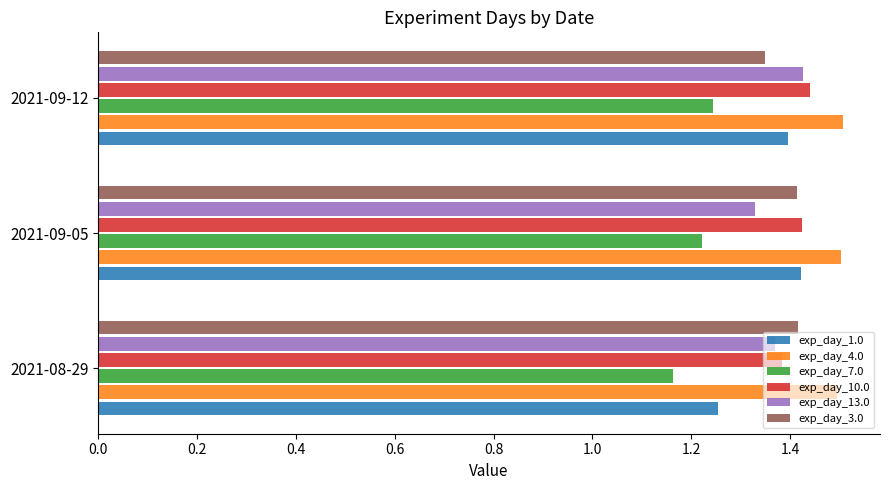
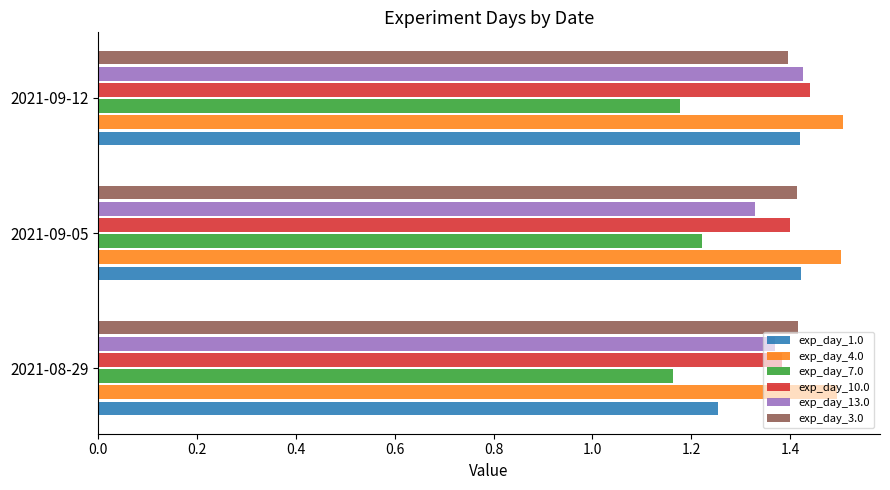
  {
    "exp_day_1.0": {
-     "2021-09-12": 1.40,
+     "2021-09-12": 1.42,
      "2021-09-05": 1.42,
      "2021-08-29": 1.25
    },
    "exp_day_4.0": {
      "2021-09-12": 1.51,
      "2021-09-05": 1.50
    },
    "exp_day_7.0": {
-     "2021-09-12": 1.24,
+     "2021-09-12": 1.18,
      "2021-09-05": 1.22,
      "2021-08-29": 1.16
    },
    "exp_day_10.0": {
      "2021-09-12": 1.44,
-     "2021-09-05": 1.42
+     "2021-09-05": 1.40
    },
    "exp_day_13.0": {
      "2021-09-12": 1.43,
      "2021-09-05": 1.33
    },
    "exp_day_3.0": {
-     "2021-09-12": 1.35,
+     "2021-09-12": 1.40,
      "2021-09-05": 1.41,
      "2021-08-29": 1.42
    }
  }
